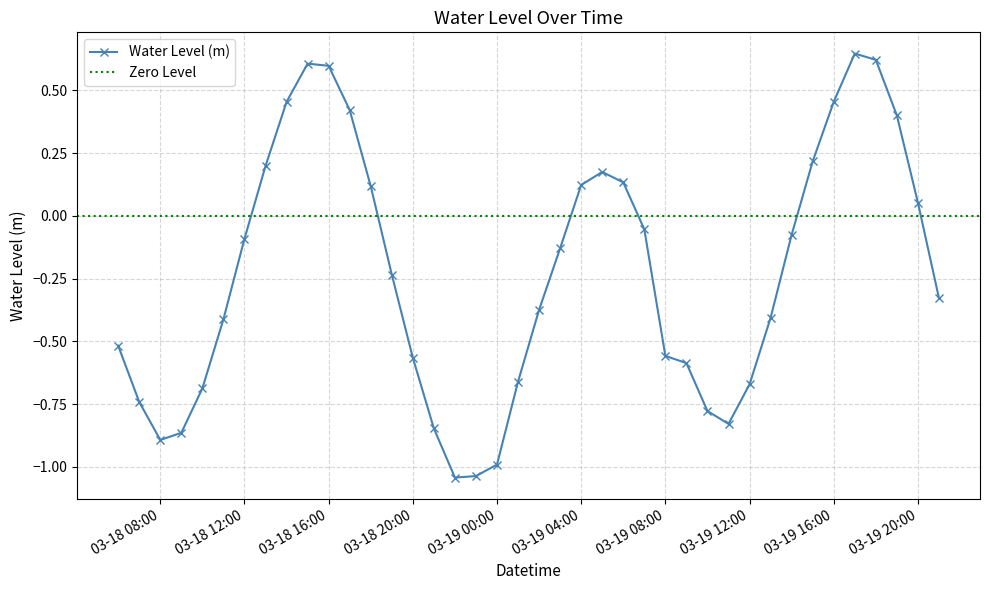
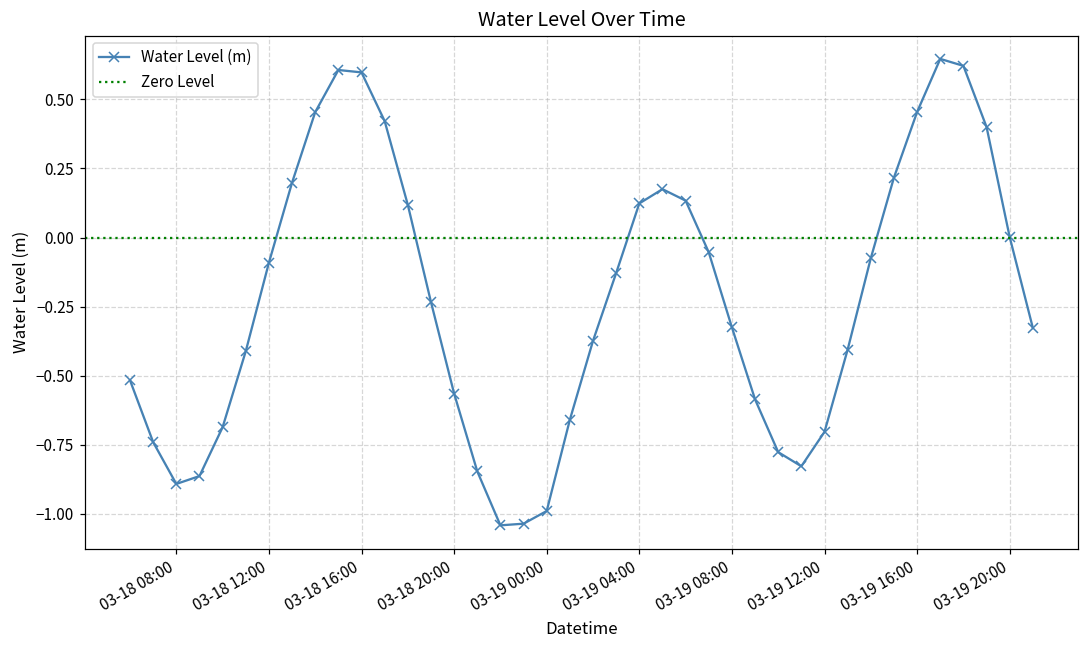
  {
    "03-18 08:00": -0.89,
    "03-18 12:00": -0.09,
    "03-18 16:00": 0.60,
    "03-18 20:00": -0.56,
    "03-19 00:00": -0.99,
    "03-19 04:00": 0.12,
-   "03-19 08:00": -0.56,
-   "03-19 12:00": -0.67,
+   "03-19 08:00": -0.33,
+   "03-19 12:00": -0.70,
    "03-19 16:00": 0.45,
-   "03-19 20:00": 0.05
+   "03-19 20:00": 0.00
  }
